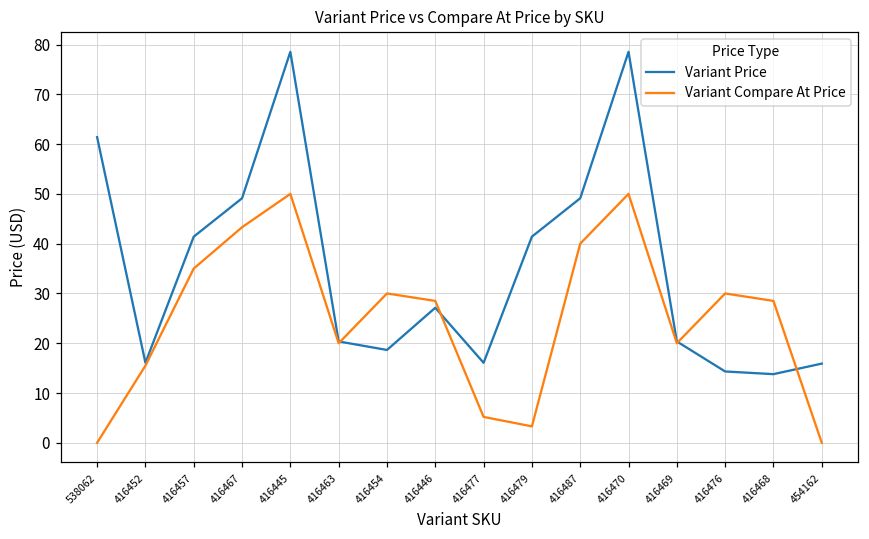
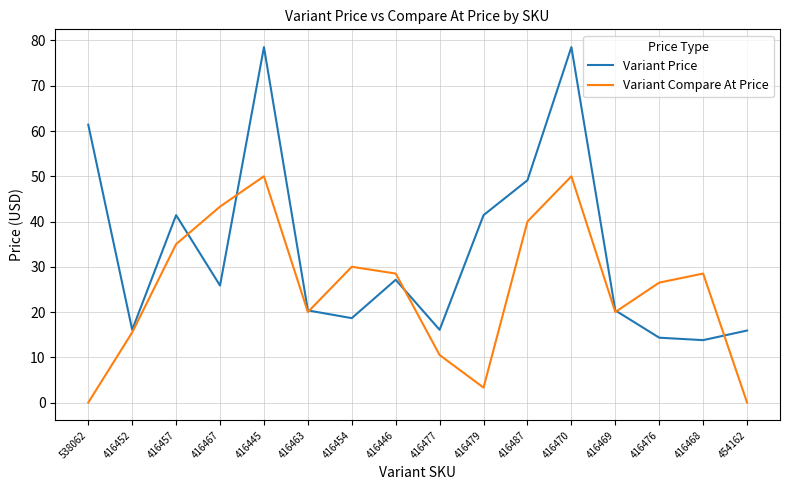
  {
    "Variant Price": {
      "538062": 61,
      "416452": 16,
      "416457": 41,
-     "416467": 49,
+     "416467": 26,
      "416445": 79,
      "416454": 19,
      "416446": 27,
      "416477": 16,
      "416479": 41,
      "416487": 49,
      "416470": 79,
      "416476": 14,
      "416468": 14,
      "454162": 16
    },
    "Variant Compare At Price": {
      "538062": 0,
      "416452": 16,
      "416457": 35,
      "416467": 43,
      "416445": 50,
      "416454": 30,
      "416446": 29,
-     "416477": 5,
+     "416477": 11,
      "416479": 3,
      "416487": 40,
      "416470": 50,
-     "416476": 30,
+     "416476": 27,
      "416468": 29,
      "454162": 0
    }
  }
